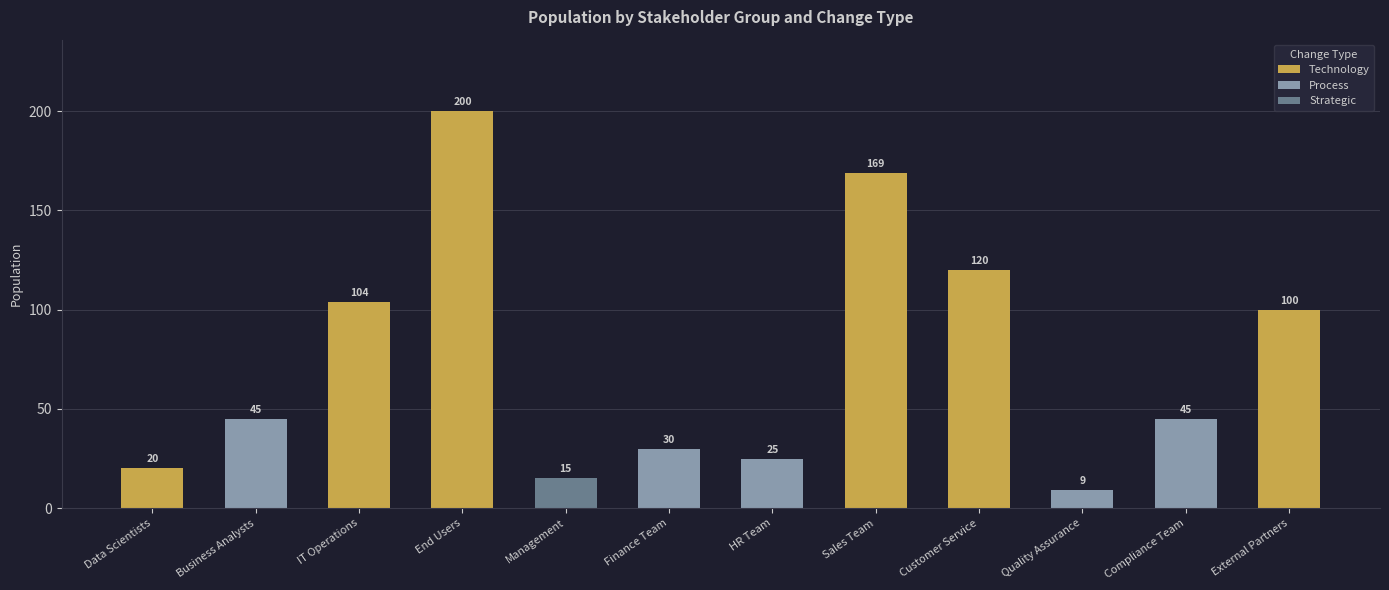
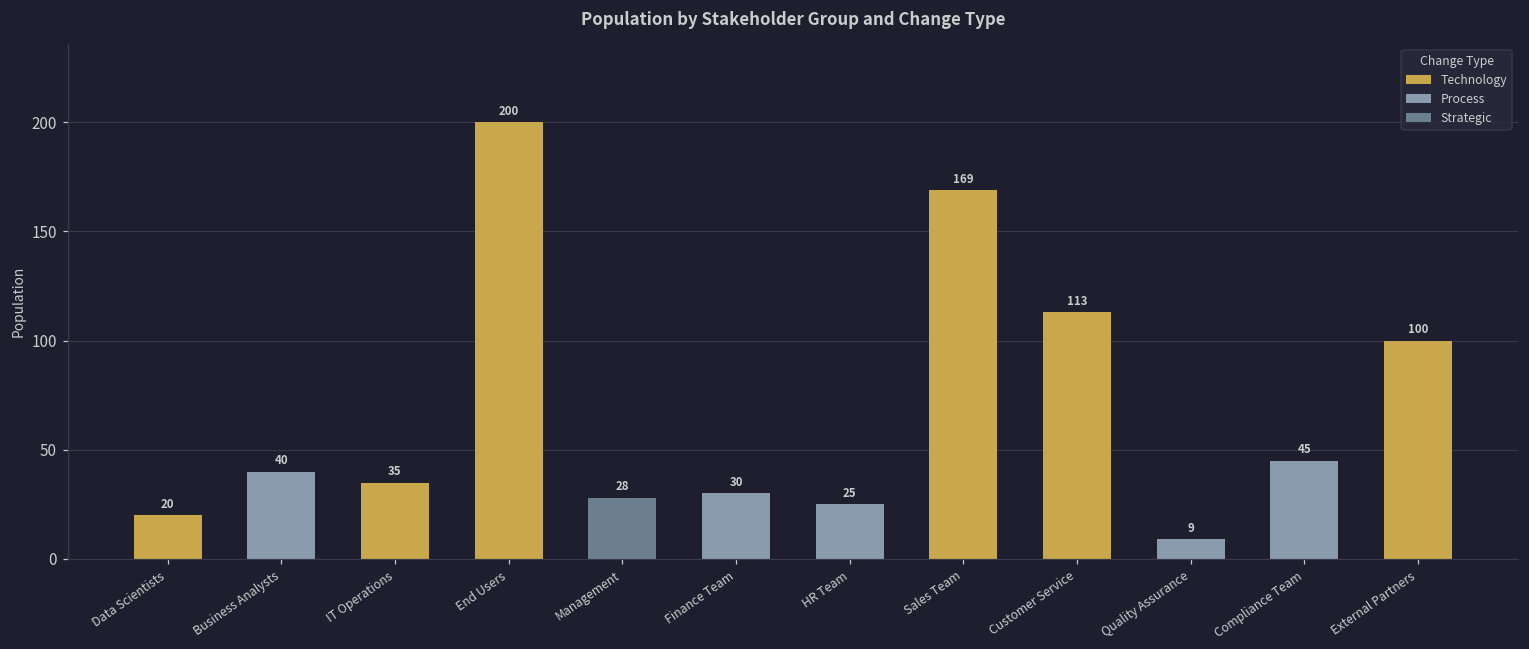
  {
    "Data Scientists": 20,
-   "Business Analysts": 45,
-   "IT Operations": 104,
+   "Business Analysts": 40,
+   "IT Operations": 35,
    "End Users": 200,
-   "Management": 15,
+   "Management": 28,
    "Finance Team": 30,
    "HR Team": 25,
    "Sales Team": 169,
-   "Customer Service": 120,
+   "Customer Service": 113,
    "Quality Assurance": 9,
    "Compliance Team": 45,
    "External Partners": 100
  }
